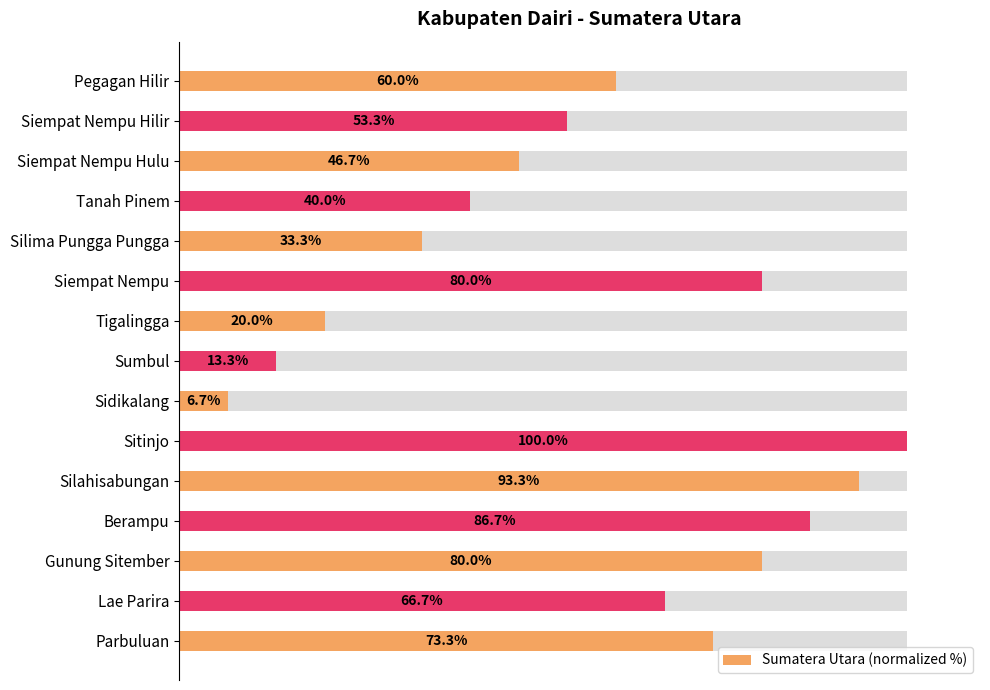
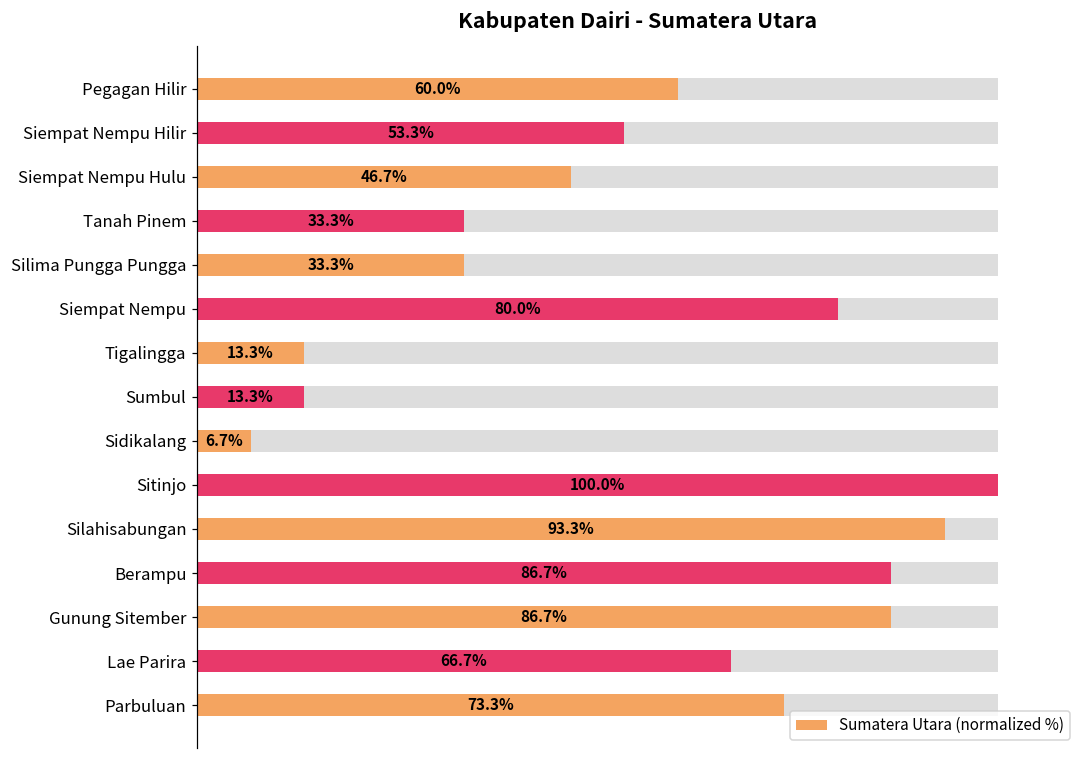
  {
    "Sumatera Utara (normalized %)": {
-     "Tanah Pinem": "40.0%",
-     "Tigalingga": "20.0%",
+     "Tanah Pinem": "33.3%",
+     "Tigalingga": "13.3%",
      "Sitinjo": "100.0%",
-     "Gunung Sitember": "80.0%"
+     "Gunung Sitember": "86.7%"
    }
  }
